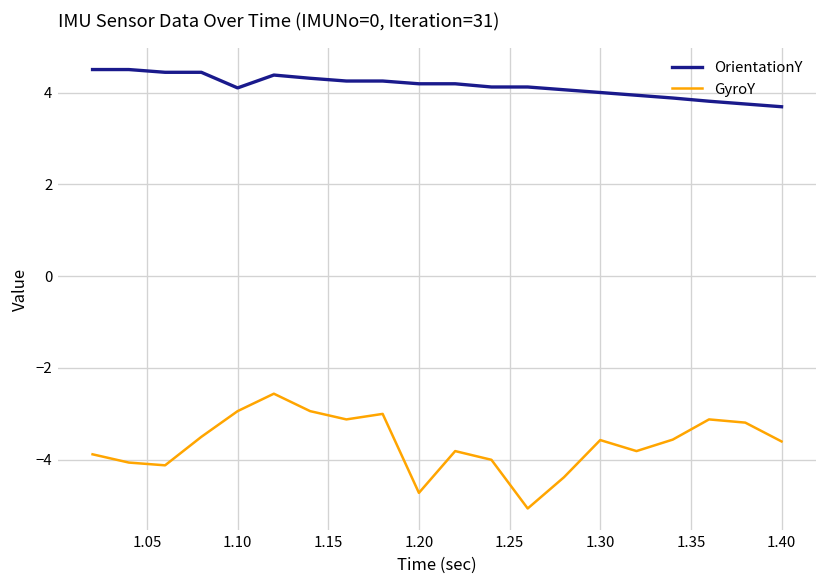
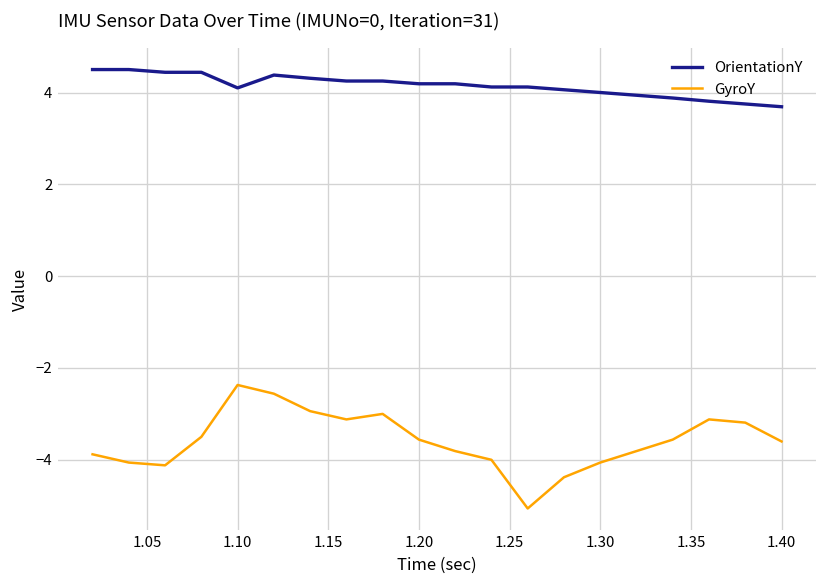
  {
    "OrientationY": {
      "1.10": 4.1,
      "1.20": 4.2,
      "1.30": 4.0,
      "1.40": 3.7
    },
    "GyroY": {
-     "1.10": -2.9,
-     "1.20": -4.7,
-     "1.30": -3.6,
+     "1.10": -2.4,
+     "1.20": -3.6,
+     "1.30": -4.1,
      "1.40": -3.6
    }
  }
